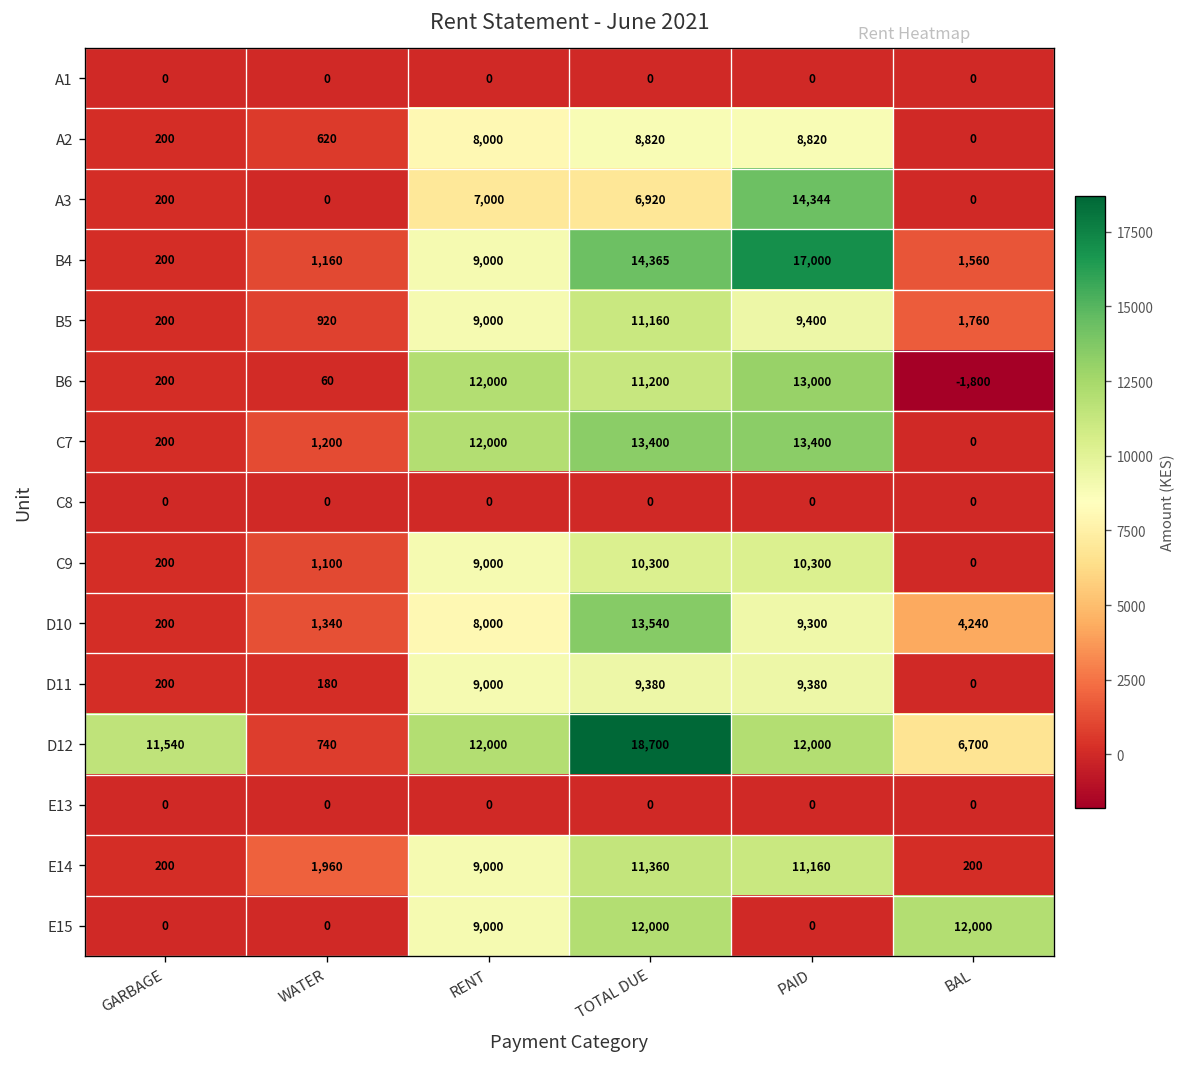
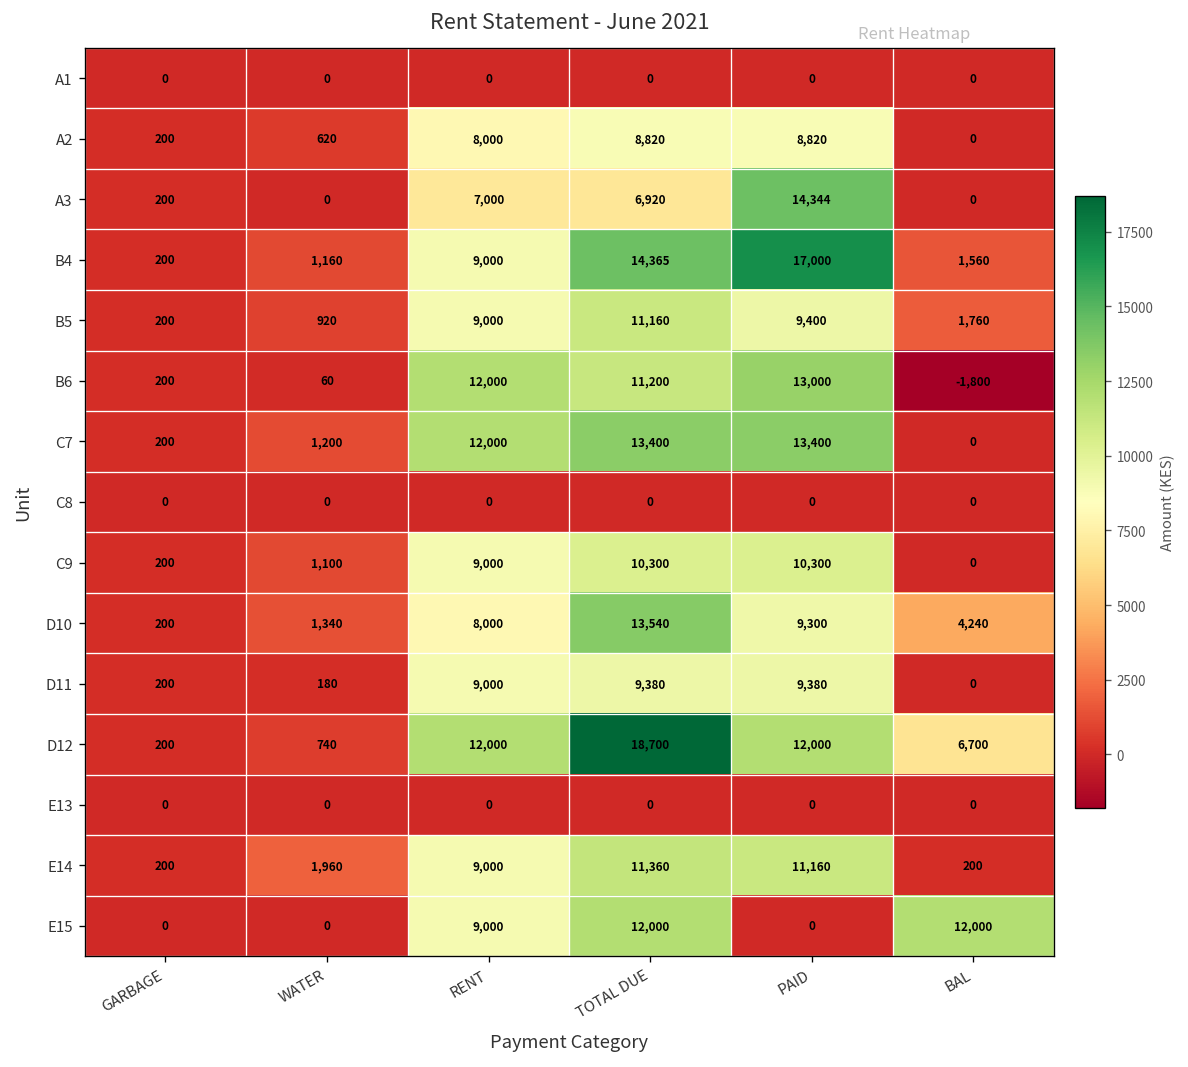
  {
    "A1": {
      "GARBAGE": "0",
      "WATER": "0",
      "RENT": "0",
      "TOTAL DUE": "0",
      "PAID": "0",
      "BAL": "0"
    },
    "A2": {
      "GARBAGE": "200",
      "WATER": "620",
      "RENT": "8,000",
      "TOTAL DUE": "8,820",
      "PAID": "8,820",
      "BAL": "0"
    },
    "A3": {
      "GARBAGE": "200",
      "WATER": "0",
      "RENT": "7,000",
      "TOTAL DUE": "6,920",
      "PAID": "14,344",
      "BAL": "0"
    },
    "B4": {
      "GARBAGE": "200",
      "WATER": "1,160",
      "RENT": "9,000",
      "TOTAL DUE": "14,365",
      "PAID": "17,000",
      "BAL": "1,560"
    },
    "B5": {
      "GARBAGE": "200",
      "WATER": "920",
      "RENT": "9,000",
      "TOTAL DUE": "11,160",
      "PAID": "9,400",
      "BAL": "1,760"
    },
    "B6": {
      "GARBAGE": "200",
      "WATER": "60",
      "RENT": "12,000",
      "TOTAL DUE": "11,200",
      "PAID": "13,000",
      "BAL": "-1,800"
    },
    "C7": {
      "GARBAGE": "200",
      "WATER": "1,200",
      "RENT": "12,000",
      "TOTAL DUE": "13,400",
      "PAID": "13,400",
      "BAL": "0"
    },
    "C8": {
      "GARBAGE": "0",
      "WATER": "0",
      "RENT": "0",
      "TOTAL DUE": "0",
      "PAID": "0",
      "BAL": "0"
    },
    "C9": {
      "GARBAGE": "200",
      "WATER": "1,100",
      "RENT": "9,000",
      "TOTAL DUE": "10,300",
      "PAID": "10,300",
      "BAL": "0"
    },
    "D10": {
      "GARBAGE": "200",
      "WATER": "1,340",
      "RENT": "8,000",
      "TOTAL DUE": "13,540",
      "PAID": "9,300",
      "BAL": "4,240"
    },
    "D11": {
      "GARBAGE": "200",
      "WATER": "180",
      "RENT": "9,000",
      "TOTAL DUE": "9,380",
      "PAID": "9,380",
      "BAL": "0"
    },
    "D12": {
-     "GARBAGE": "11,540",
+     "GARBAGE": "200",
      "WATER": "740",
      "RENT": "12,000",
      "TOTAL DUE": "18,700",
      "PAID": "12,000",
      "BAL": "6,700"
    },
    "E13": {
      "GARBAGE": "0",
      "WATER": "0",
      "RENT": "0",
      "TOTAL DUE": "0",
      "PAID": "0",
      "BAL": "0"
    },
    "E14": {
      "GARBAGE": "200",
      "WATER": "1,960",
      "RENT": "9,000",
      "TOTAL DUE": "11,360",
      "PAID": "11,160",
      "BAL": "200"
    },
    "E15": {
      "GARBAGE": "0",
      "WATER": "0",
      "RENT": "9,000",
      "TOTAL DUE": "12,000",
      "PAID": "0",
      "BAL": "12,000"
    }
  }
